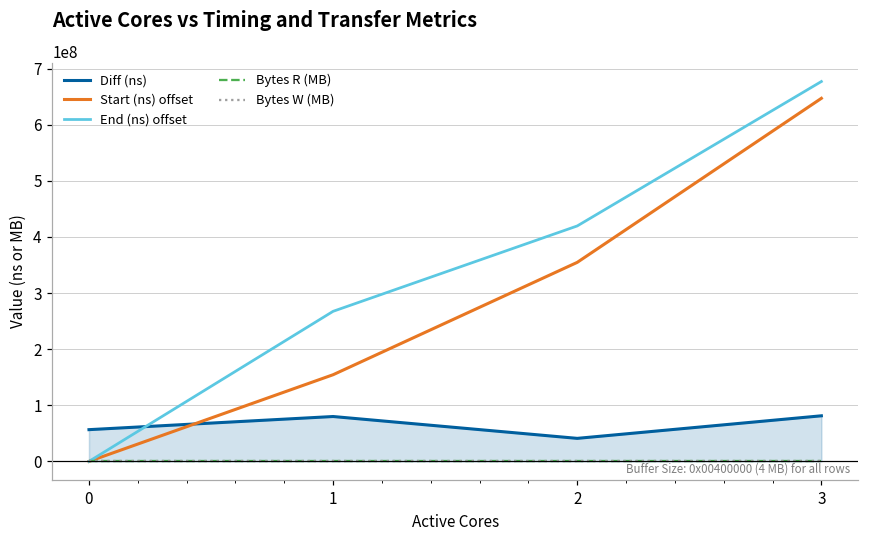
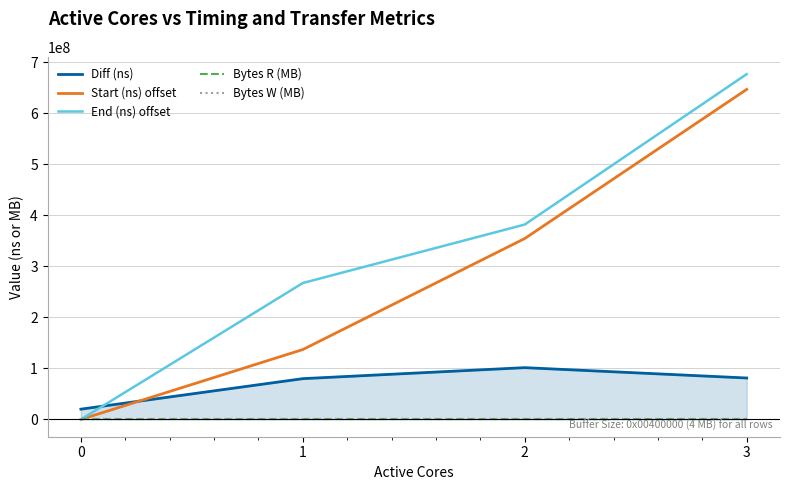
  {
    "Diff (ns)": {
-     "0": 60000000,
+     "0": 20000000,
      "1": 80000000,
-     "2": 40000000,
+     "2": 100000000,
      "3": 80000000
    },
    "Start (ns) offset": {
-     "1": 150000000,
+     "1": 140000000,
      "2": 350000000,
      "3": 650000000
    },
    "End (ns) offset": {
      "1": 270000000,
-     "2": 420000000,
+     "2": 380000000,
      "3": 680000000
    },
    "Bytes W (MB)": {
      "1": 0,
      "2": 0
    }
  }
